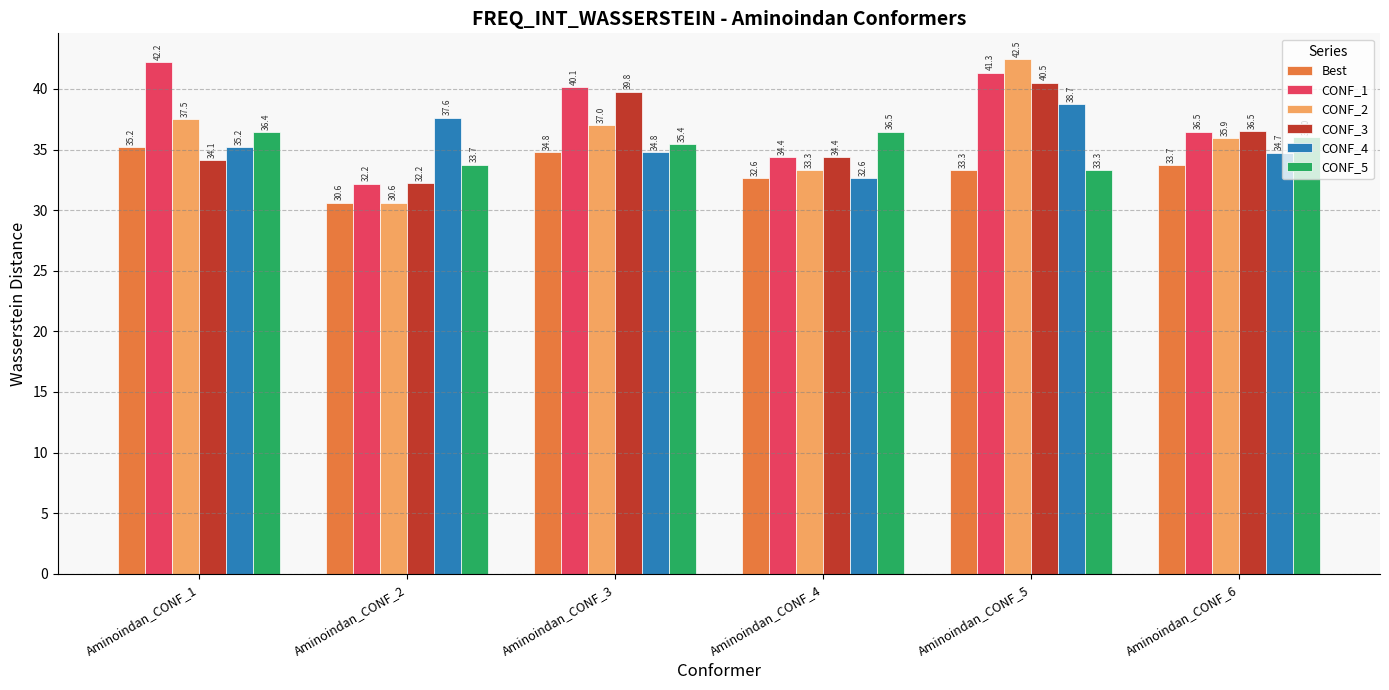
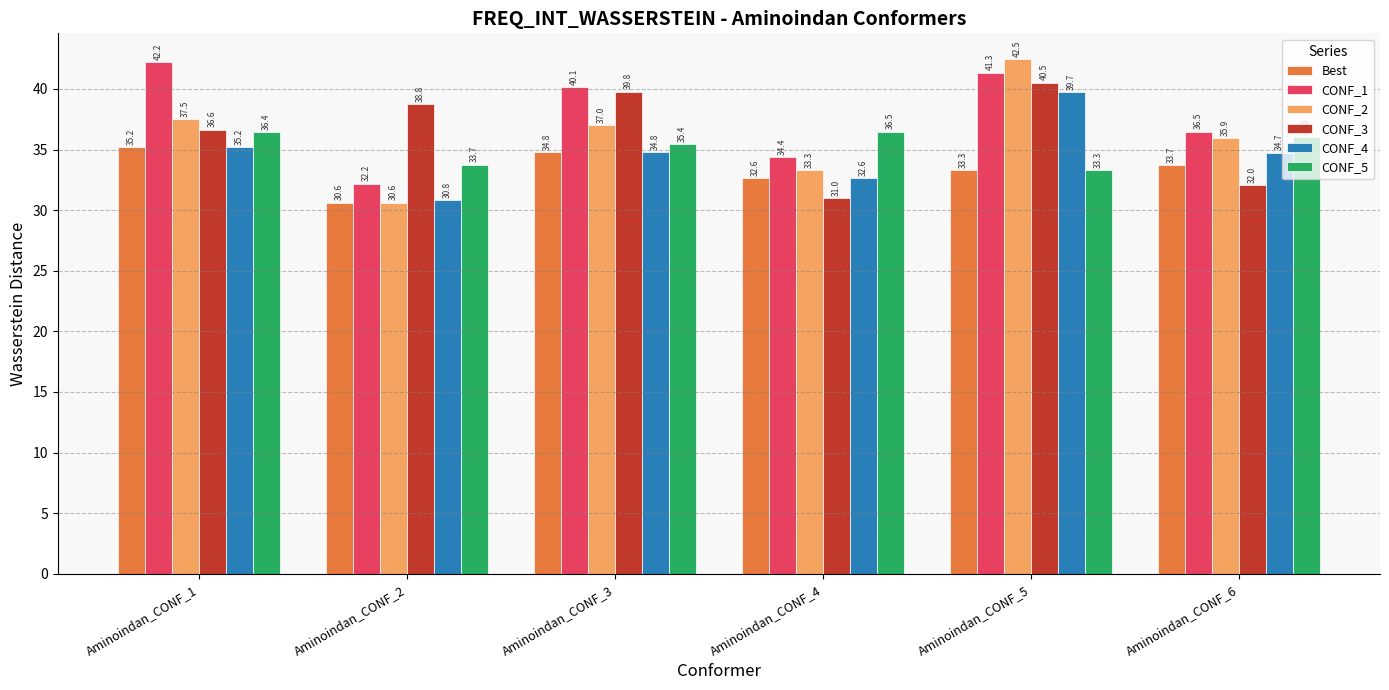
  {
    "CONF_1": {
      "Aminoindan_CONF_1": 42.2,
      "Aminoindan_CONF_2": 32.2,
      "Aminoindan_CONF_3": 40.1,
      "Aminoindan_CONF_4": 34.4,
      "Aminoindan_CONF_5": 41.3,
      "Aminoindan_CONF_6": 36.5
    },
    "CONF_3": {
-     "Aminoindan_CONF_1": 34.1,
-     "Aminoindan_CONF_2": 32.2,
+     "Aminoindan_CONF_1": 36.6,
+     "Aminoindan_CONF_2": 38.8,
      "Aminoindan_CONF_3": 39.8,
-     "Aminoindan_CONF_4": 34.4,
+     "Aminoindan_CONF_4": 31.0,
      "Aminoindan_CONF_5": 40.5,
-     "Aminoindan_CONF_6": 36.5
+     "Aminoindan_CONF_6": 32.0
    },
    "CONF_4": {
      "Aminoindan_CONF_1": 35.2,
-     "Aminoindan_CONF_2": 37.6,
+     "Aminoindan_CONF_2": 30.8,
      "Aminoindan_CONF_3": 34.8,
      "Aminoindan_CONF_4": 32.6,
-     "Aminoindan_CONF_5": 38.7
+     "Aminoindan_CONF_5": 39.7
    },
    "CONF_5": {
      "Aminoindan_CONF_1": 36.4,
      "Aminoindan_CONF_2": 33.7,
      "Aminoindan_CONF_3": 35.4,
      "Aminoindan_CONF_4": 36.5,
      "Aminoindan_CONF_5": 33.3
    }
  }
